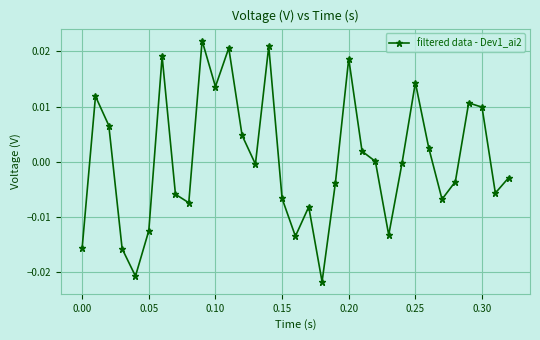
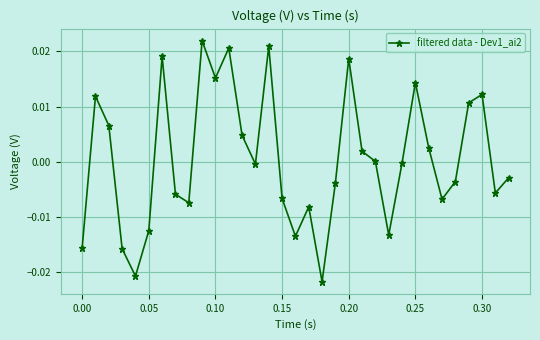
  {
    "0.00": -0.016,
    "0.05": -0.012,
-   "0.10": 0.014,
+   "0.10": 0.015,
    "0.15": -0.007,
    "0.20": 0.019,
    "0.25": 0.014,
-   "0.30": 0.010
+   "0.30": 0.012
  }
